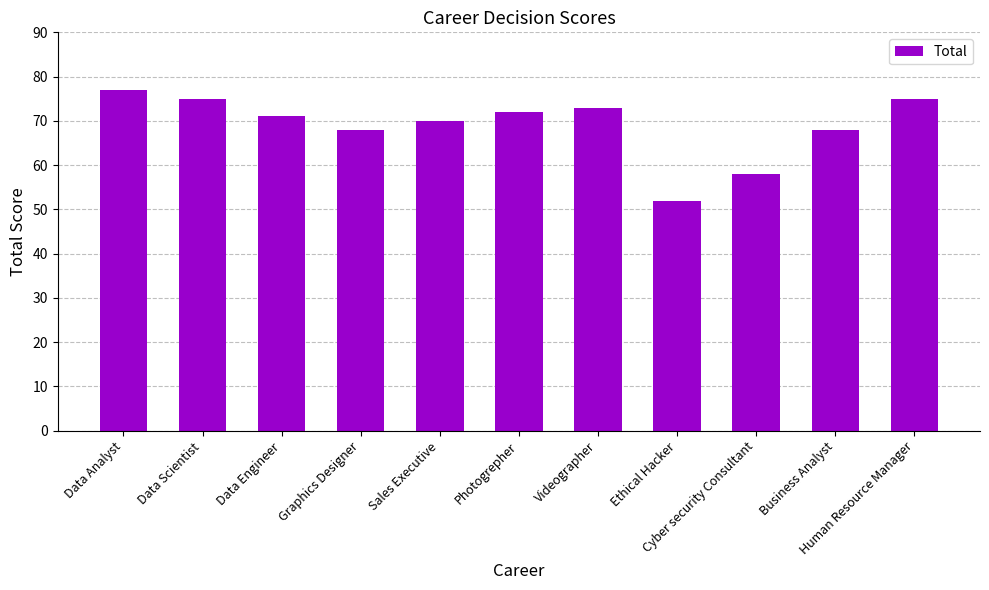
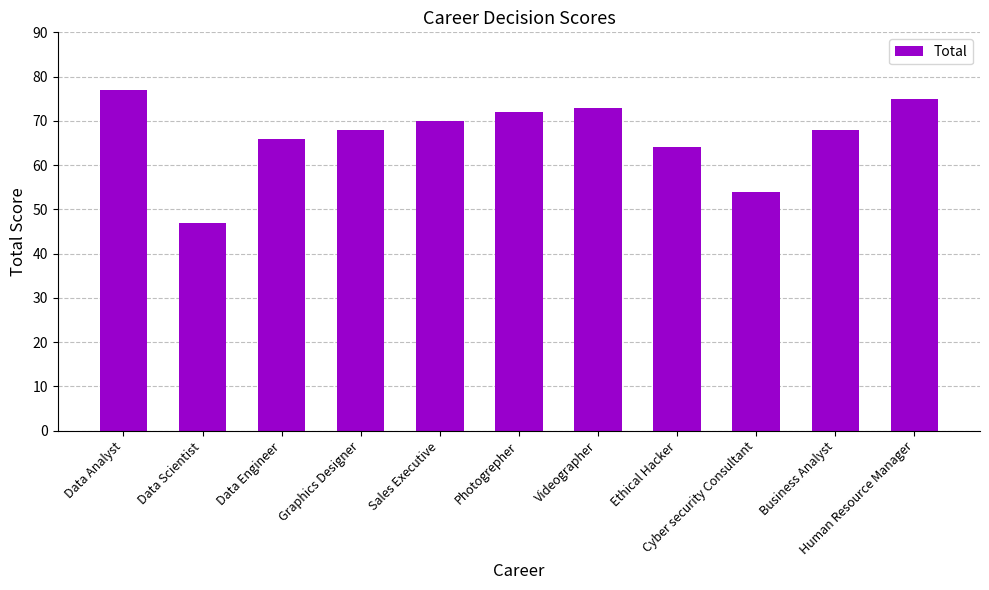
  {
    "Data Analyst": 77,
-   "Data Scientist": 75,
-   "Data Engineer": 71,
+   "Data Scientist": 47,
+   "Data Engineer": 66,
    "Graphics Designer": 68,
    "Sales Executive": 70,
    "Photogrepher": 72,
    "Videographer": 73,
-   "Ethical Hacker": 52,
-   "Cyber security Consultant": 58,
+   "Ethical Hacker": 64,
+   "Cyber security Consultant": 54,
    "Business Analyst": 68,
    "Human Resource Manager": 75
  }
